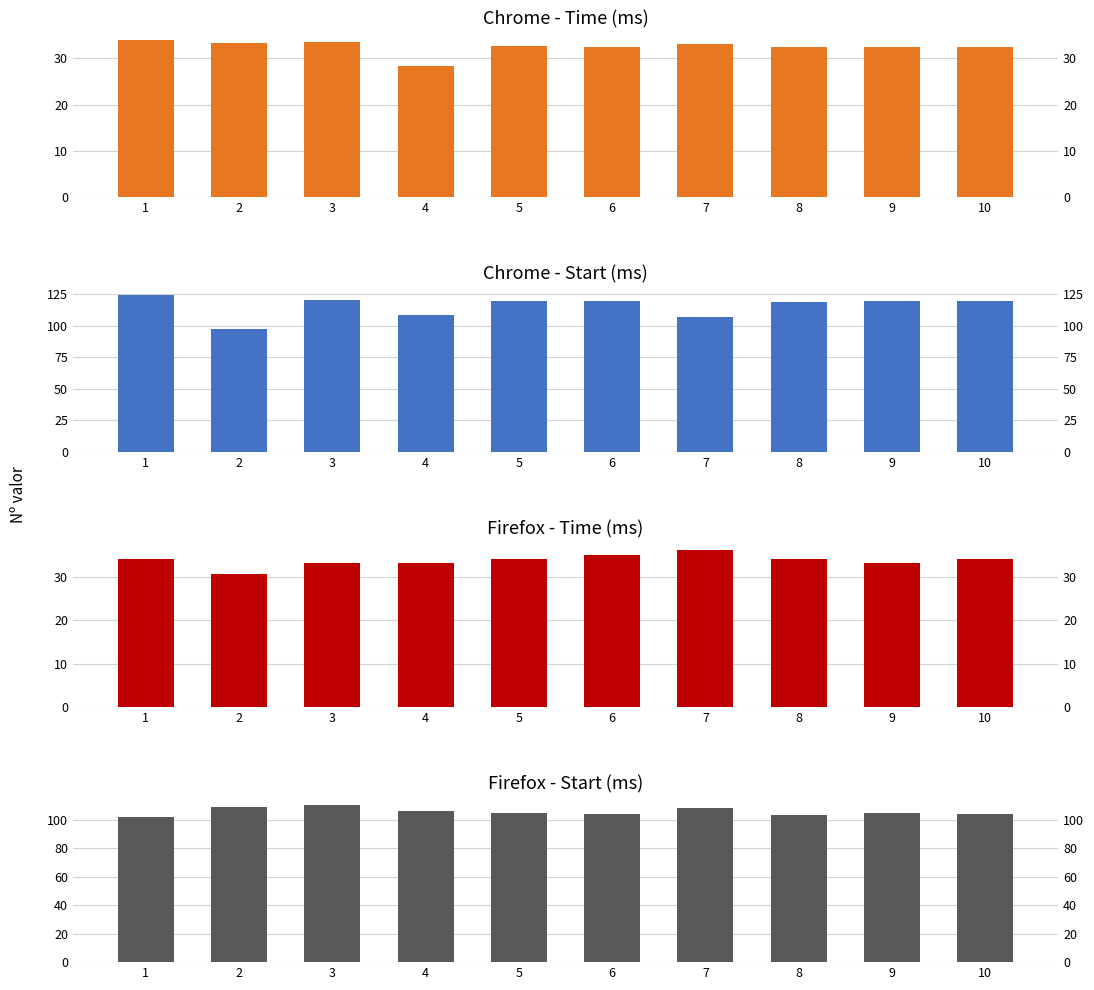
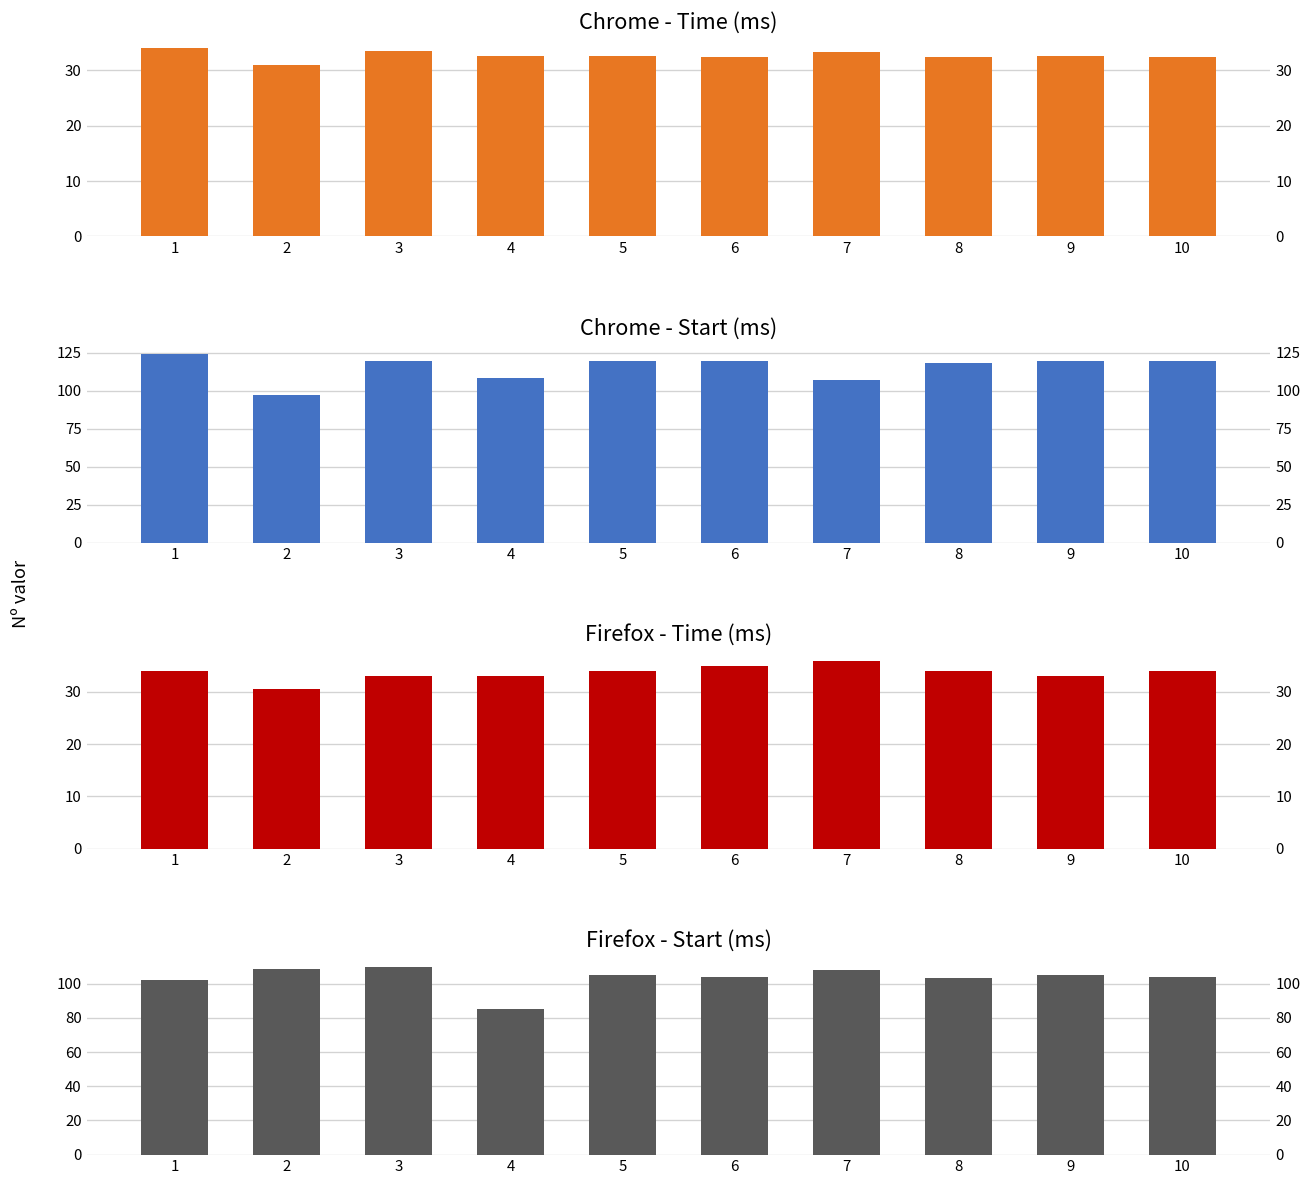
  {
    "Chrome - Time (ms)": {
      "1": 34,
-     "2": 33,
+     "2": 31,
      "3": 34,
-     "4": 28,
+     "4": 33,
      "5": 33,
      "6": 32,
      "7": 33,
      "8": 32,
      "9": 33,
      "10": 32
    },
    "Chrome - Start (ms)": {
      "1": 124,
      "2": 98,
      "3": 120,
      "4": 108,
      "5": 119,
      "6": 120,
      "7": 107,
      "8": 119,
      "9": 120,
      "10": 120
    },
    "Firefox - Time (ms)": {
      "1": 34,
      "2": 31,
      "3": 33,
      "4": 33,
      "5": 34,
      "6": 35,
      "7": 36,
      "8": 34,
      "9": 33,
      "10": 34
    },
    "Firefox - Start (ms)": {
      "1": 102,
      "2": 109,
      "3": 110,
-     "4": 106,
+     "4": 85,
      "5": 105,
      "6": 104,
      "7": 108,
      "8": 103,
      "9": 105,
      "10": 104
    }
  }
